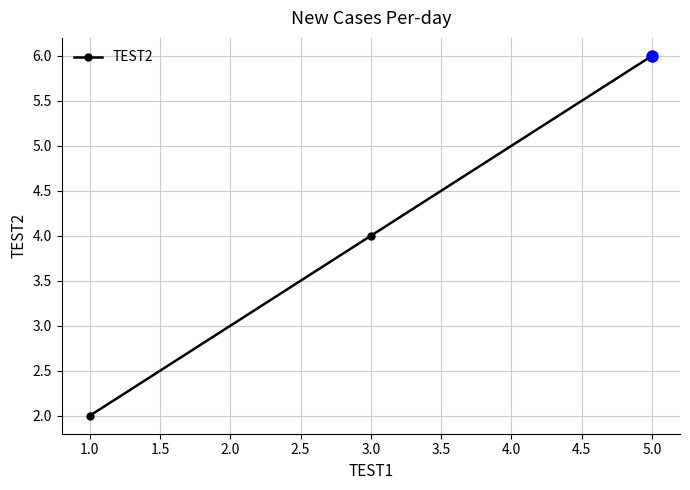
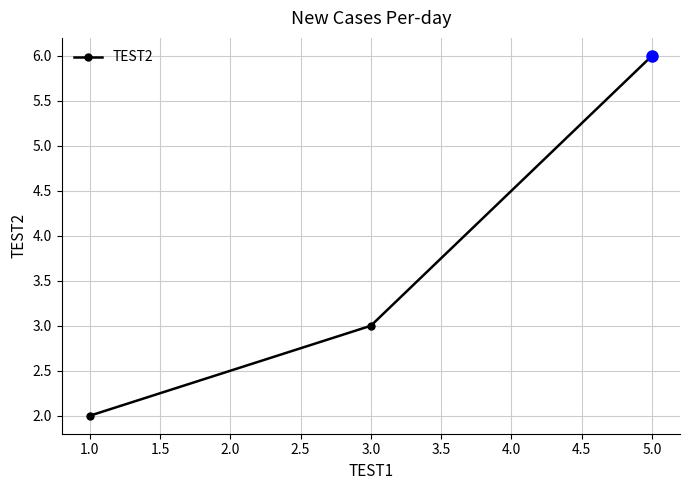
  {
    "TEST2": {
      "1.0": 2,
-     "3.0": 4
+     "3.0": 3
    }
  }
